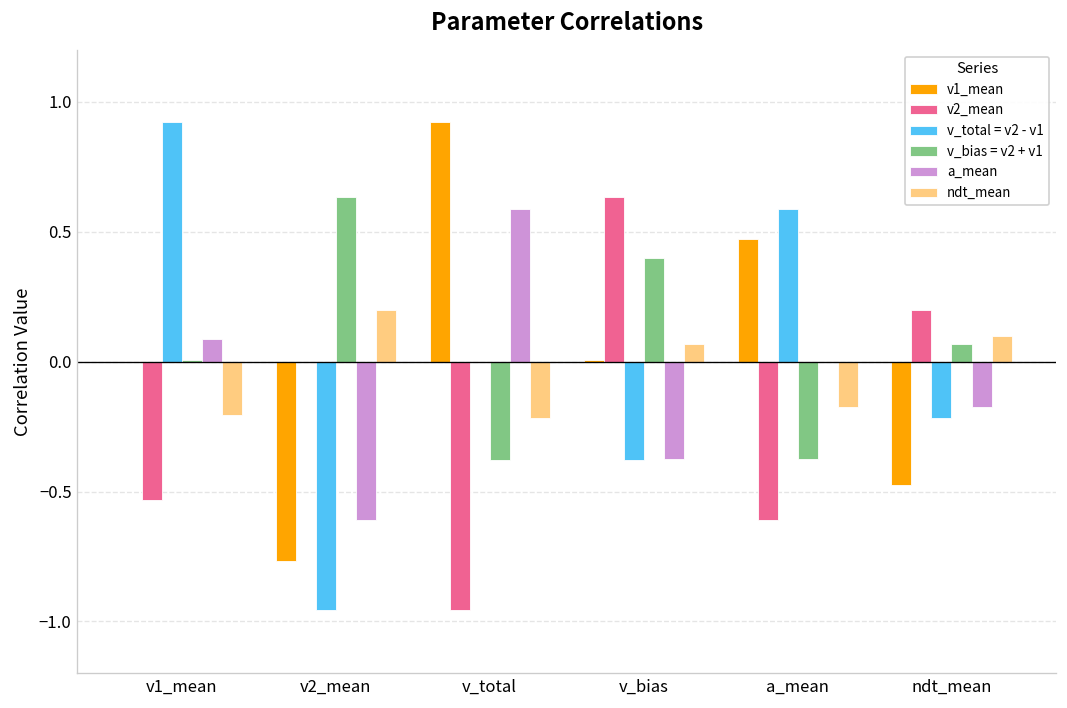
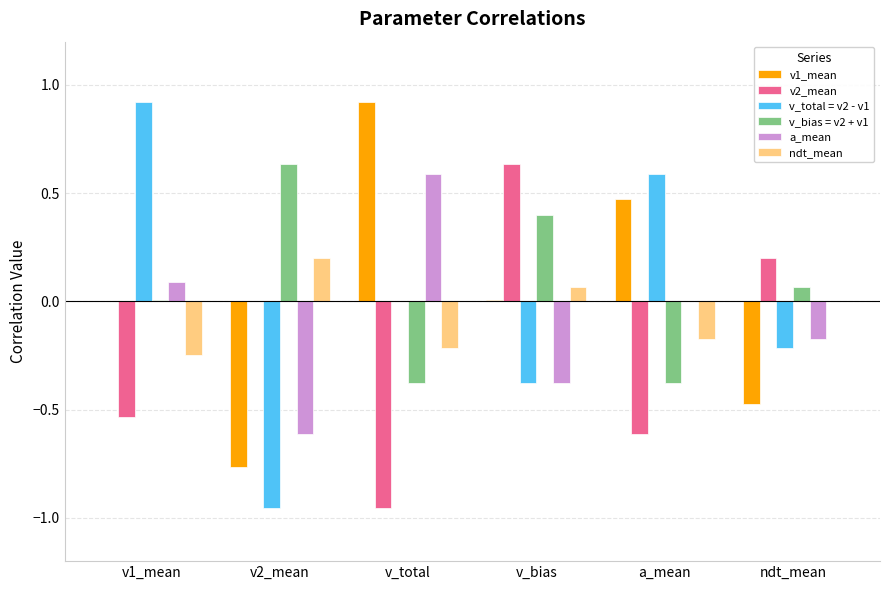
  {
    "v1_mean": {
      "v1_mean": 0.00,
      "v2_mean": -0.77,
      "v_total": 0.92,
      "a_mean": 0.47,
      "ndt_mean": -0.47
    },
    "v2_mean": {
      "v1_mean": -0.53,
      "v2_mean": 0.00,
      "v_total": -0.95,
      "v_bias": 0.64,
      "a_mean": -0.61,
      "ndt_mean": 0.20
    },
    "v_total = v2 - v1": {
      "v1_mean": 0.92,
      "v2_mean": -0.95,
      "v_total": 0.00,
      "v_bias": -0.38,
      "a_mean": 0.59,
      "ndt_mean": -0.21
    },
    "v_bias = v2 + v1": {
      "v2_mean": 0.64,
      "v_total": -0.38,
      "v_bias": 0.40,
      "a_mean": -0.38,
      "ndt_mean": 0.07
    },
    "a_mean": {
      "v1_mean": 0.09,
      "v2_mean": -0.61,
      "v_total": 0.59,
      "v_bias": -0.38,
      "a_mean": 0.00,
      "ndt_mean": -0.17
    },
    "ndt_mean": {
-     "v1_mean": -0.20,
+     "v1_mean": -0.25,
      "v2_mean": 0.20,
      "v_total": -0.21,
      "v_bias": 0.07,
      "a_mean": -0.17,
-     "ndt_mean": 0.1
+     "ndt_mean": 0.0
    }
  }
